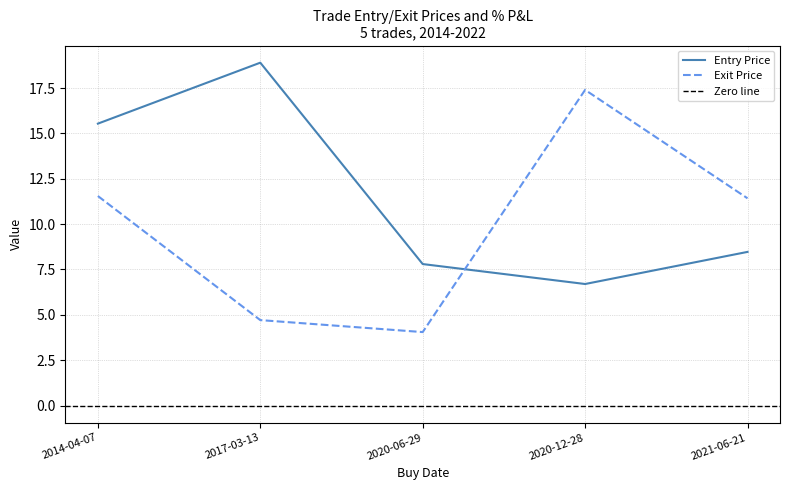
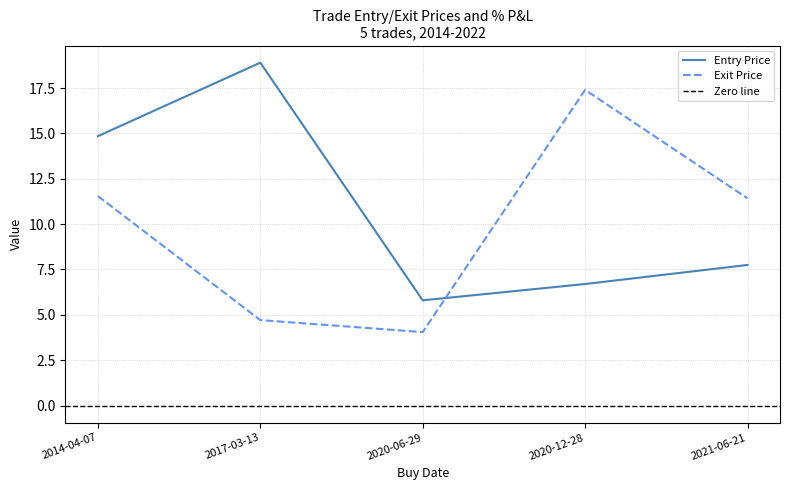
  {
    "Entry Price": {
-     "2014-04-07": 15.5,
+     "2014-04-07": 14.9,
      "2017-03-13": 18.9,
-     "2020-06-29": 7.8,
+     "2020-06-29": 5.8,
      "2020-12-28": 6.7,
-     "2021-06-21": 8.5
+     "2021-06-21": 7.8
    },
    "Exit Price": {
      "2014-04-07": 11.6,
      "2017-03-13": 4.7,
      "2020-06-29": 4.1,
      "2020-12-28": 17.4,
      "2021-06-21": 11.4
    }
  }
